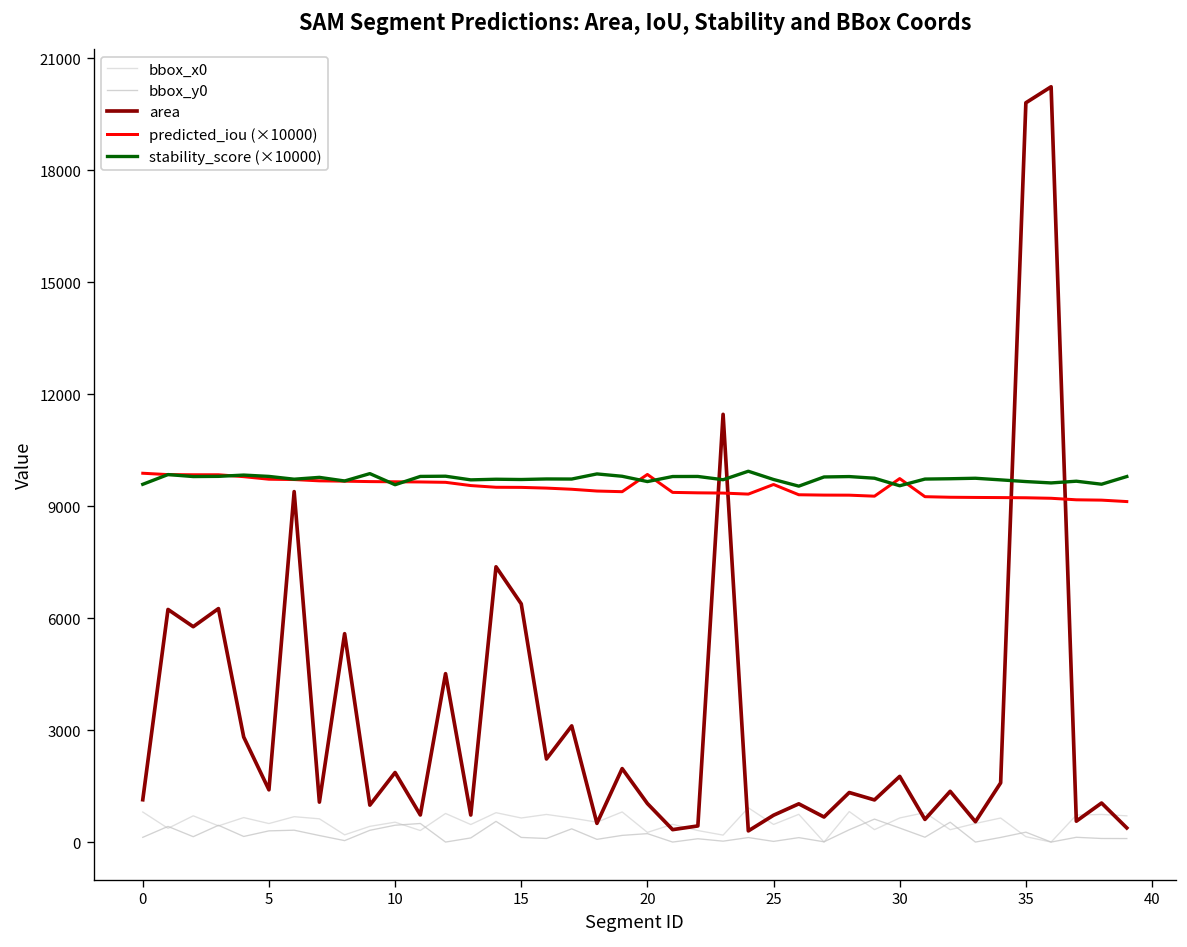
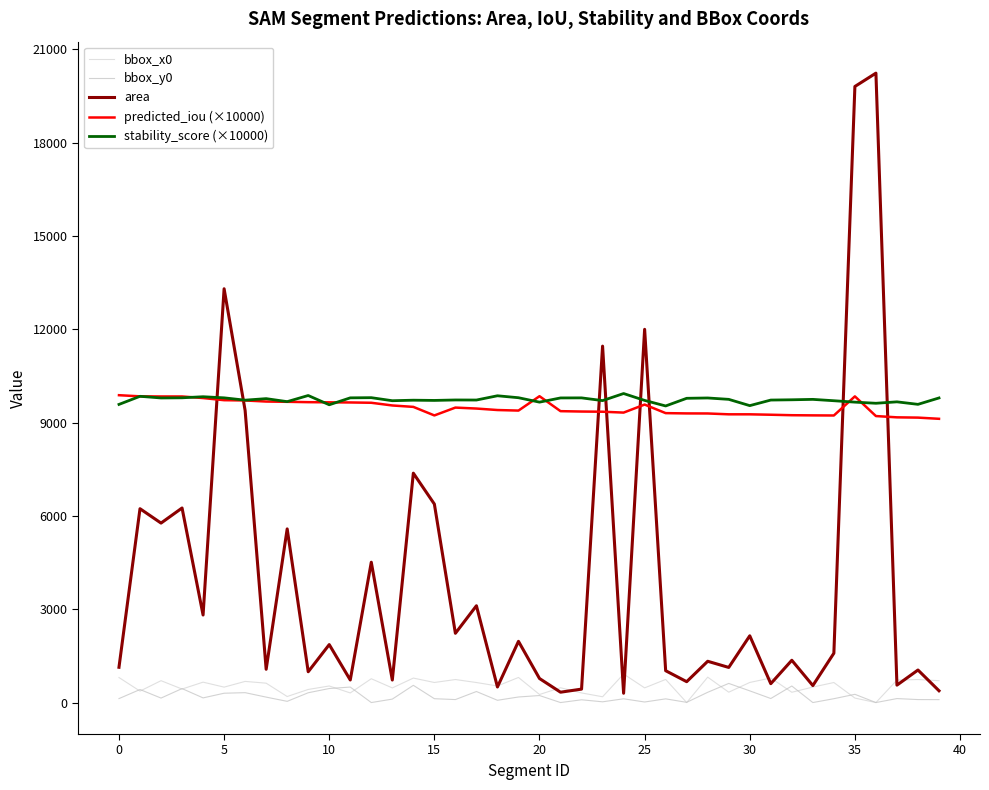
  {
    "area": {
      "0": 1100,
-     "5": 1400,
+     "5": 13300,
      "10": 1900,
      "15": 6400,
-     "20": 1000,
-     "25": 700,
-     "30": 1800,
+     "20": 800,
+     "25": 12000,
+     "30": 2100,
      "35": 19800
    },
    "predicted_iou (×10000)": {
      "0": 9900,
-     "15": 9500,
+     "15": 9200,
      "20": 9800,
      "25": 9600,
-     "30": 9700,
-     "35": 9200
+     "30": 9300,
+     "35": 9800
    },
    "stability_score (×10000)": {
      "0": 9600,
      "15": 9700,
      "20": 9700,
      "25": 9700,
      "30": 9500,
      "35": 9700
    }
  }
